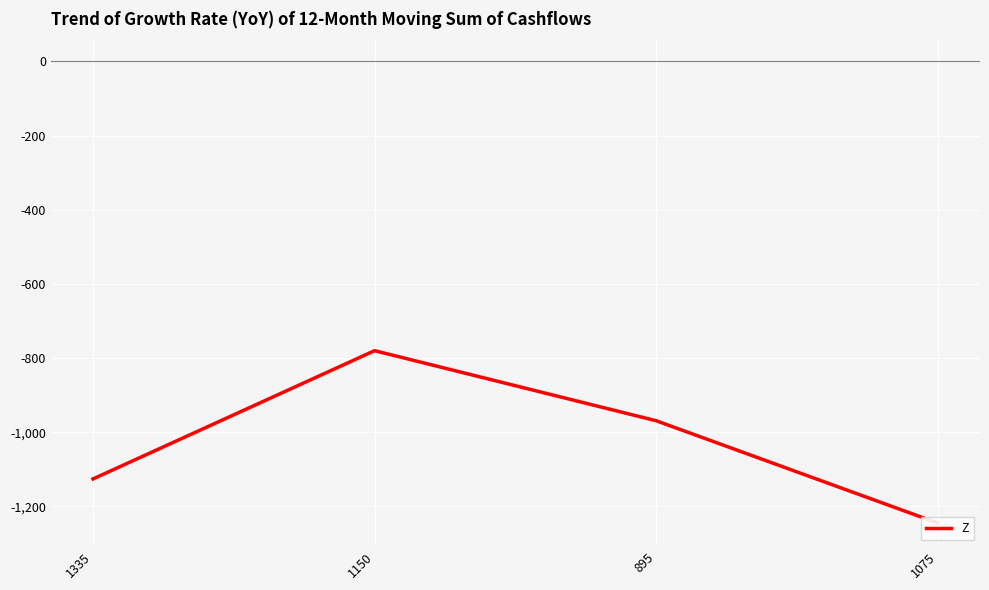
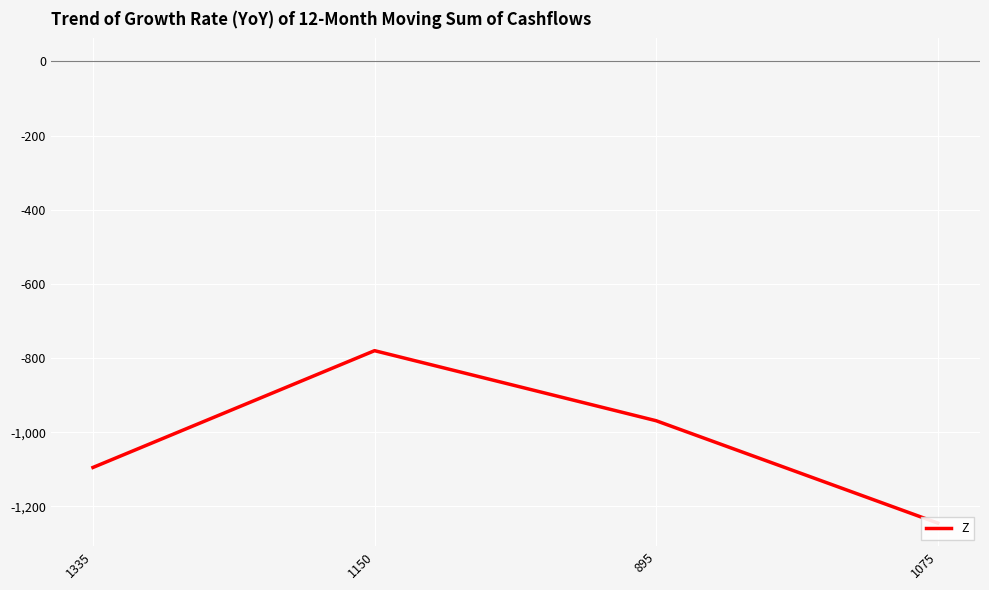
  {
-   "1335": "-1,130",
+   "1335": "-1,100",
    "1150": "-780",
    "895": "-970"
  }
